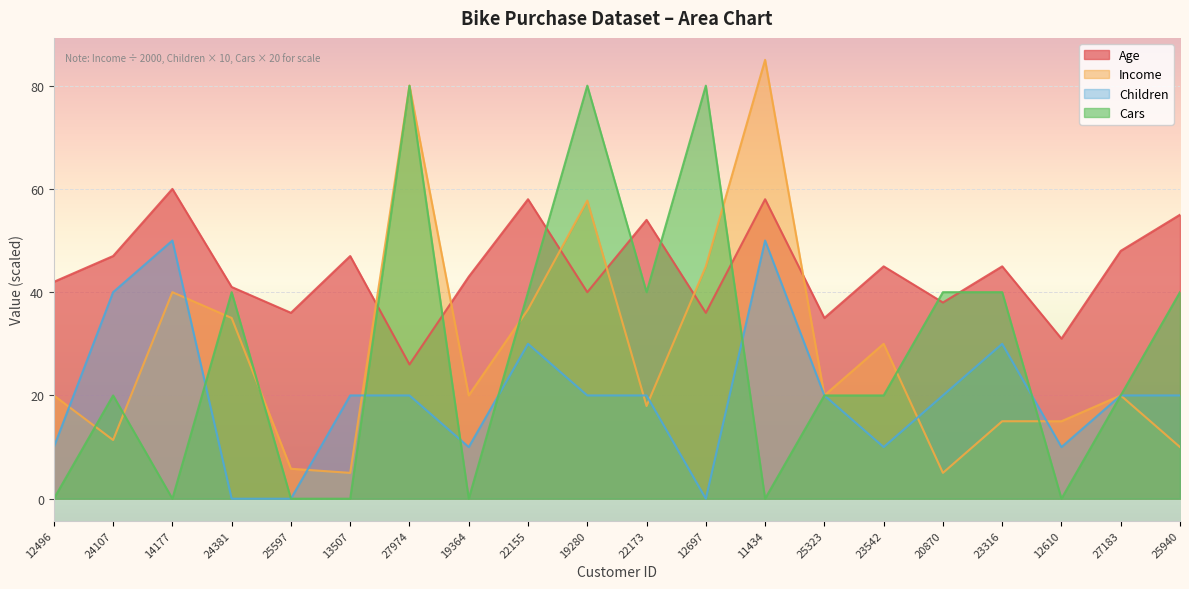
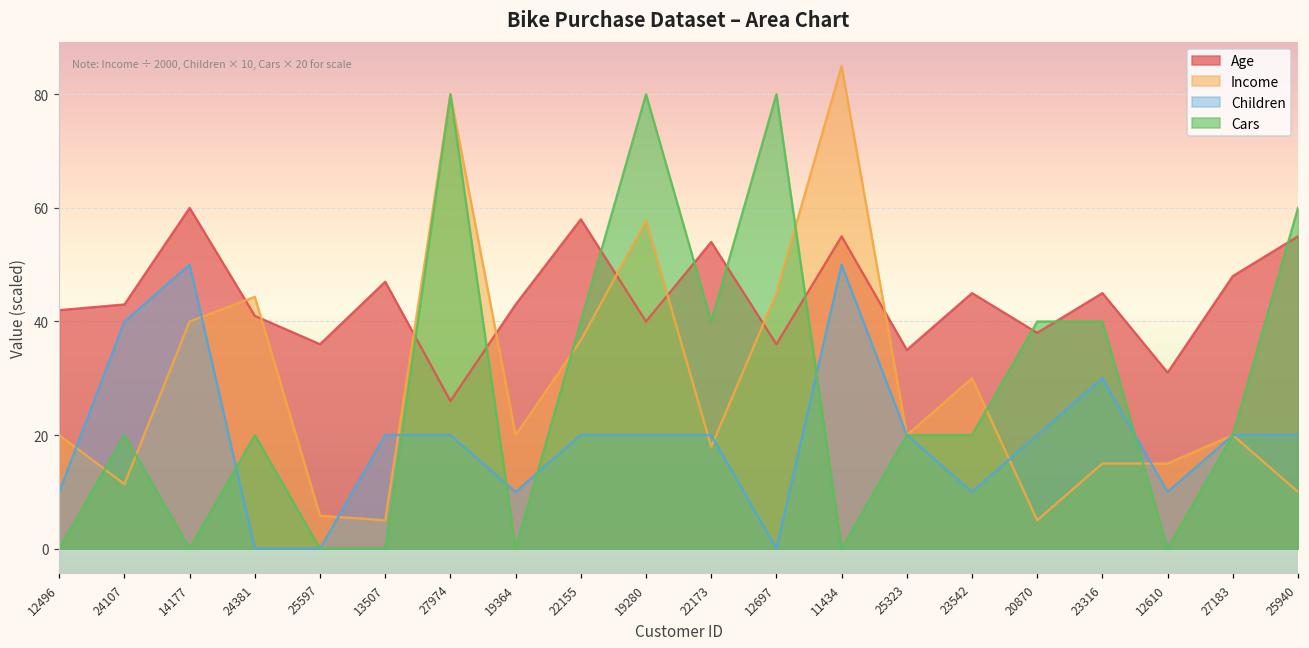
  {
    "Age": {
      "12496": 42,
-     "24107": 47,
+     "24107": 43,
      "14177": 60,
      "24381": 41,
      "25597": 36,
      "13507": 47,
      "27974": 26,
      "19364": 43,
      "22155": 58,
      "19280": 40,
      "22173": 54,
      "12697": 36,
-     "11434": 58,
+     "11434": 55,
      "25323": 35,
      "23542": 45,
      "20870": 38,
      "23316": 45,
      "12610": 31,
      "27183": 48,
      "25940": 55
    },
    "Income": {
      "12496": 20,
      "24107": 11,
      "14177": 40,
-     "24381": 35,
+     "24381": 44,
      "25597": 6,
      "13507": 5,
      "19364": 20,
      "22155": 37,
      "19280": 58,
      "22173": 18,
      "12697": 45,
      "11434": 85,
      "23542": 30,
      "20870": 5,
      "23316": 15,
      "12610": 15,
      "25940": 10
    },
    "Children": {
      "12496": 10,
      "24107": 40,
      "14177": 50,
      "24381": 0,
      "13507": 20,
      "27974": 20,
      "19364": 10,
-     "22155": 30,
+     "22155": 20,
      "19280": 20,
      "22173": 20,
      "12697": 0,
      "11434": 50,
      "23542": 10,
      "20870": 20,
      "23316": 30,
      "12610": 10,
      "25940": 20
    },
    "Cars": {
      "12496": 0,
      "24107": 20,
      "14177": 0,
-     "24381": 40,
+     "24381": 20,
      "13507": 0,
      "19364": 0,
      "22155": 40,
      "19280": 80,
      "22173": 40,
      "12697": 80,
      "11434": 0,
      "23542": 20,
      "20870": 40,
      "23316": 40,
      "12610": 0,
-     "25940": 40
+     "25940": 60
    }
  }
